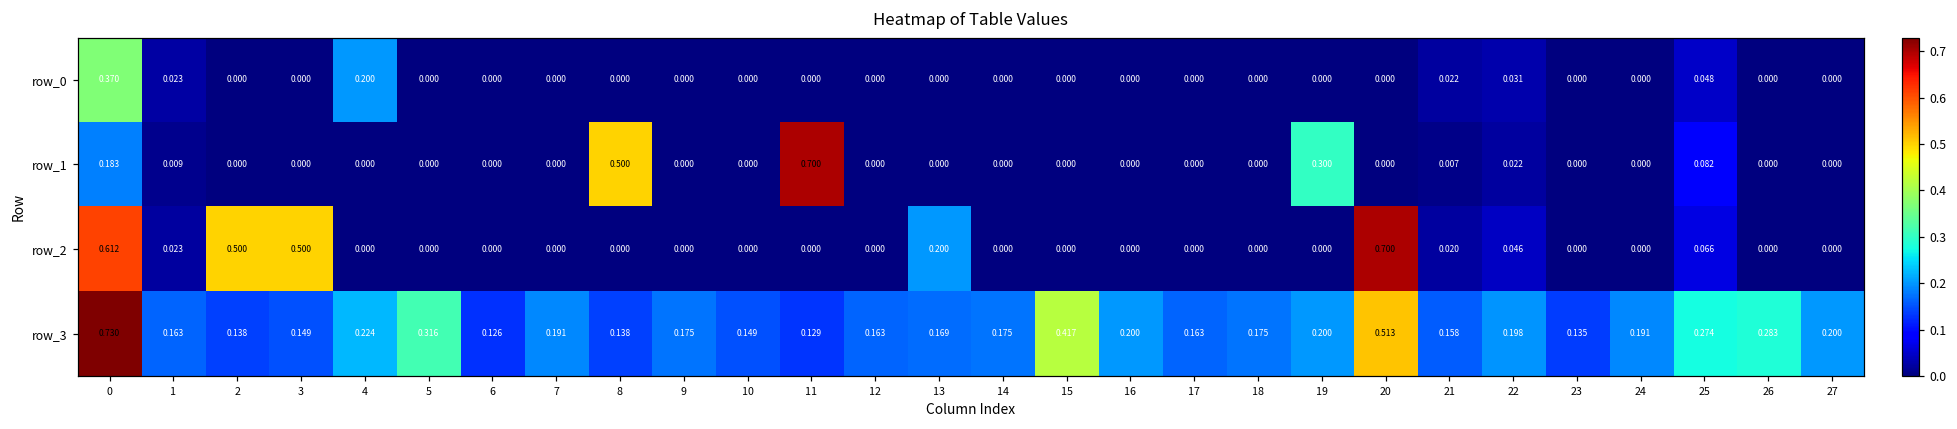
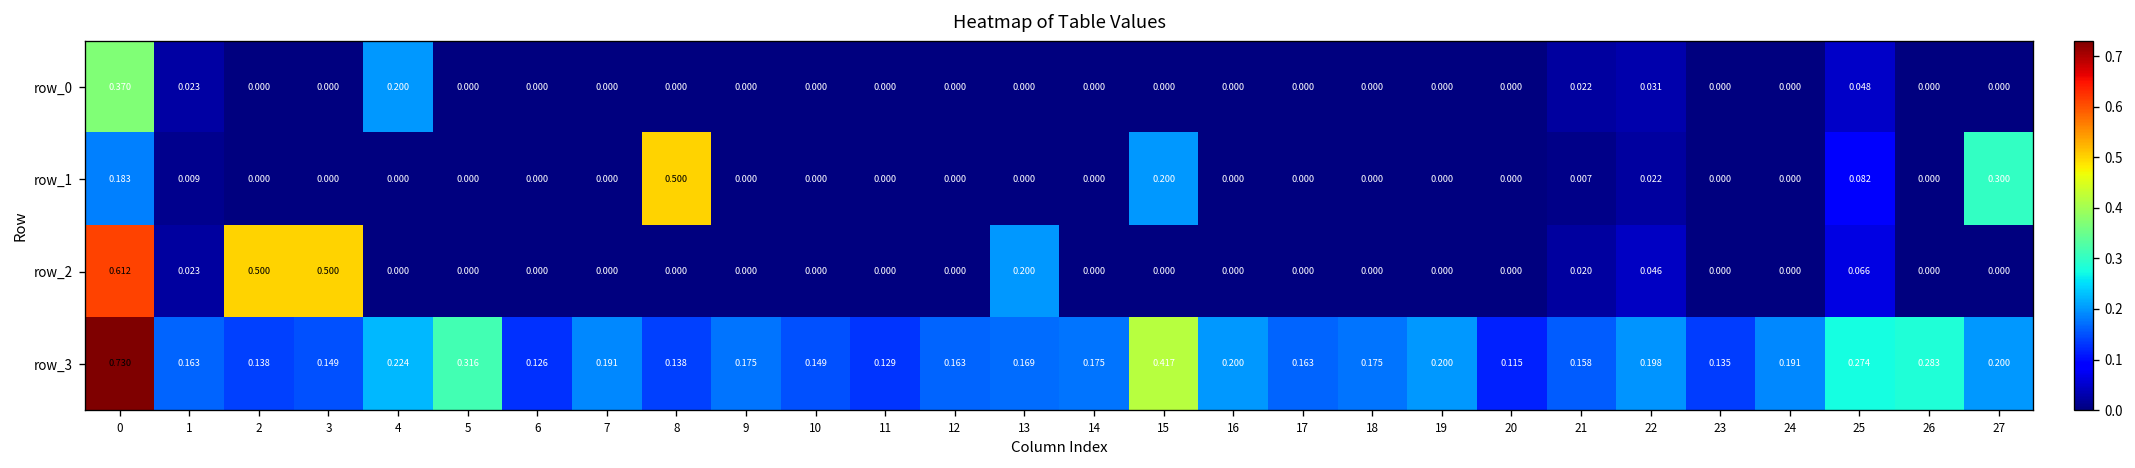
  {
    "row_0": {
      "0": 0.370,
      "1": 0.023,
      "2": 0.000,
      "3": 0.000,
      "4": 0.200,
      "5": 0.000,
      "6": 0.000,
      "7": 0.000,
      "8": 0.000,
      "9": 0.000,
      "10": 0.000,
      "11": 0.000,
      "12": 0.000,
      "13": 0.000,
      "14": 0.000,
      "15": 0.000,
      "16": 0.000,
      "17": 0.000,
      "18": 0.000,
      "19": 0.000,
      "20": 0.000,
      "21": 0.022,
      "22": 0.031,
      "23": 0.000,
      "24": 0.000,
      "25": 0.048,
      "26": 0.000,
      "27": 0.000
    },
    "row_1": {
      "0": 0.183,
      "1": 0.009,
      "2": 0.000,
      "3": 0.000,
      "4": 0.000,
      "5": 0.000,
      "6": 0.000,
      "7": 0.000,
      "8": 0.500,
      "9": 0.000,
      "10": 0.000,
-     "11": 0.700,
+     "11": 0.000,
      "12": 0.000,
      "13": 0.000,
      "14": 0.000,
-     "15": 0.000,
+     "15": 0.200,
      "16": 0.000,
      "17": 0.000,
      "18": 0.000,
-     "19": 0.300,
+     "19": 0.000,
      "20": 0.000,
      "21": 0.007,
      "22": 0.022,
      "23": 0.000,
      "24": 0.000,
      "25": 0.082,
      "26": 0.000,
-     "27": 0.000
+     "27": 0.300
    },
    "row_2": {
      "0": 0.612,
      "1": 0.023,
      "2": 0.500,
      "3": 0.500,
      "4": 0.000,
      "5": 0.000,
      "6": 0.000,
      "7": 0.000,
      "8": 0.000,
      "9": 0.000,
      "10": 0.000,
      "11": 0.000,
      "12": 0.000,
      "13": 0.200,
      "14": 0.000,
      "15": 0.000,
      "16": 0.000,
      "17": 0.000,
      "18": 0.000,
      "19": 0.000,
-     "20": 0.700,
+     "20": 0.000,
      "21": 0.020,
      "22": 0.046,
      "23": 0.000,
      "24": 0.000,
      "25": 0.066,
      "26": 0.000,
      "27": 0.000
    },
    "row_3": {
      "0": 0.730,
      "1": 0.163,
      "2": 0.138,
      "3": 0.149,
      "4": 0.224,
      "5": 0.316,
      "6": 0.126,
      "7": 0.191,
      "8": 0.138,
      "9": 0.175,
      "10": 0.149,
      "11": 0.129,
      "12": 0.163,
      "13": 0.169,
      "14": 0.175,
      "15": 0.417,
      "16": 0.200,
      "17": 0.163,
      "18": 0.175,
      "19": 0.200,
-     "20": 0.513,
+     "20": 0.115,
      "21": 0.158,
      "22": 0.198,
      "23": 0.135,
      "24": 0.191,
      "25": 0.274,
      "26": 0.283,
      "27": 0.200
    }
  }
